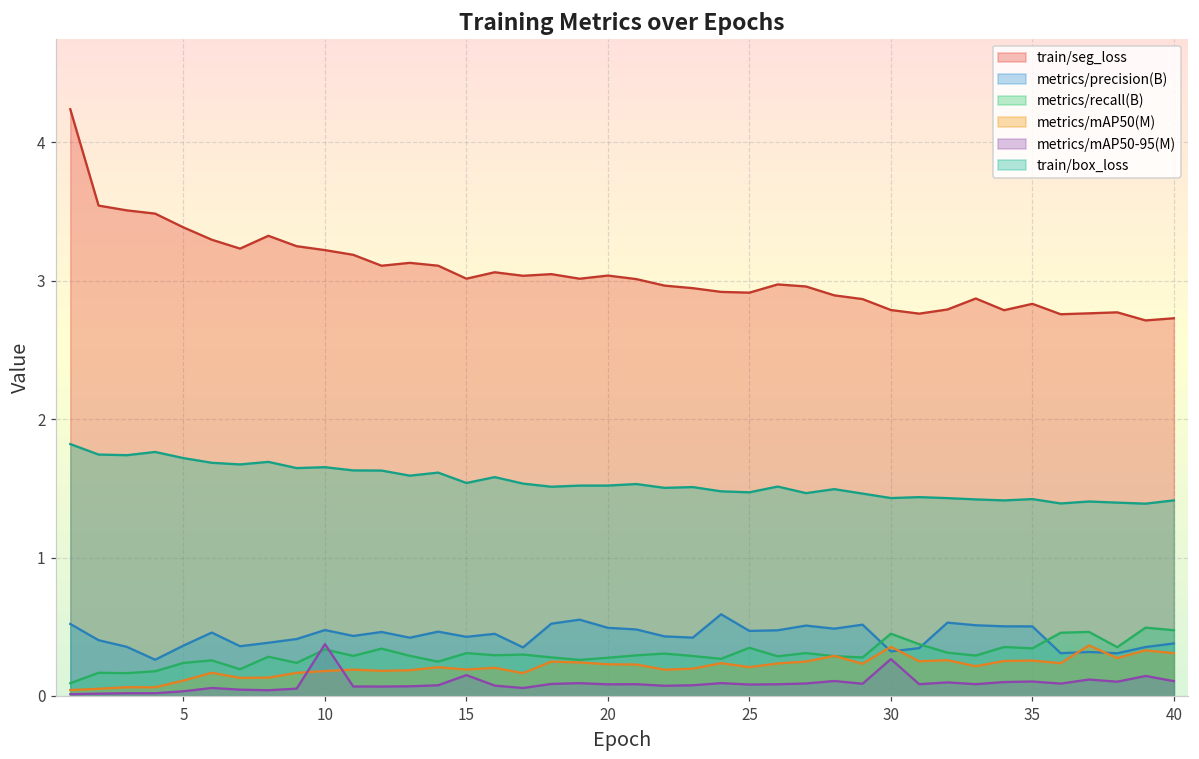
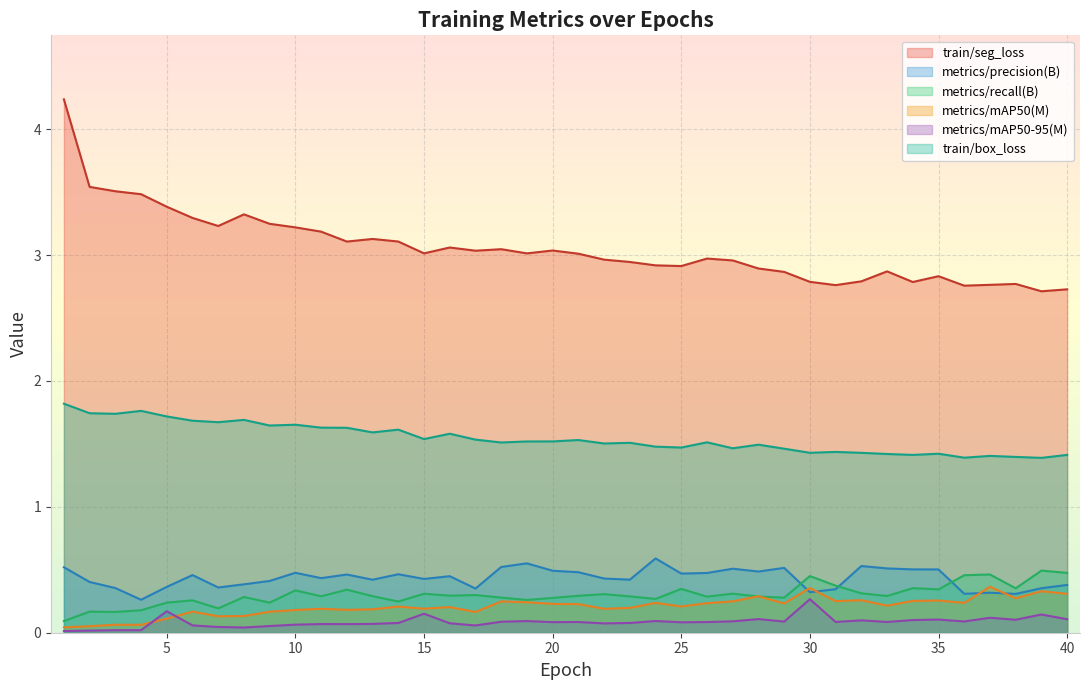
  {
    "metrics/mAP50-95(M)": {
-     "5": 0.03,
-     "10": 0.37,
+     "5": 0.17,
+     "10": 0.06,
      "15": 0.15,
      "20": 0.08,
      "25": 0.08,
      "30": 0.27,
      "35": 0.10,
      "40": 0.11
    }
  }
